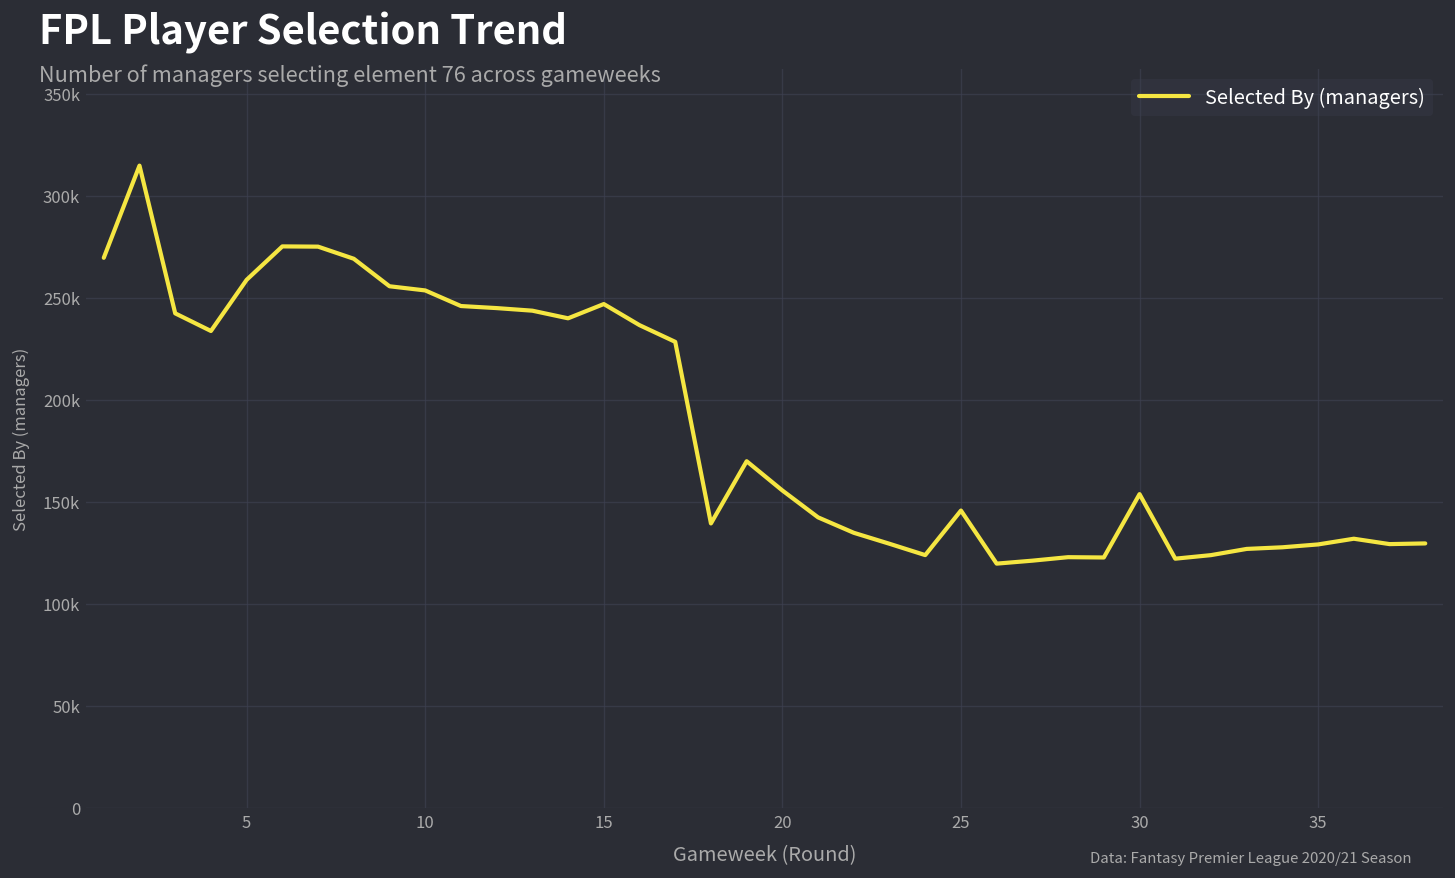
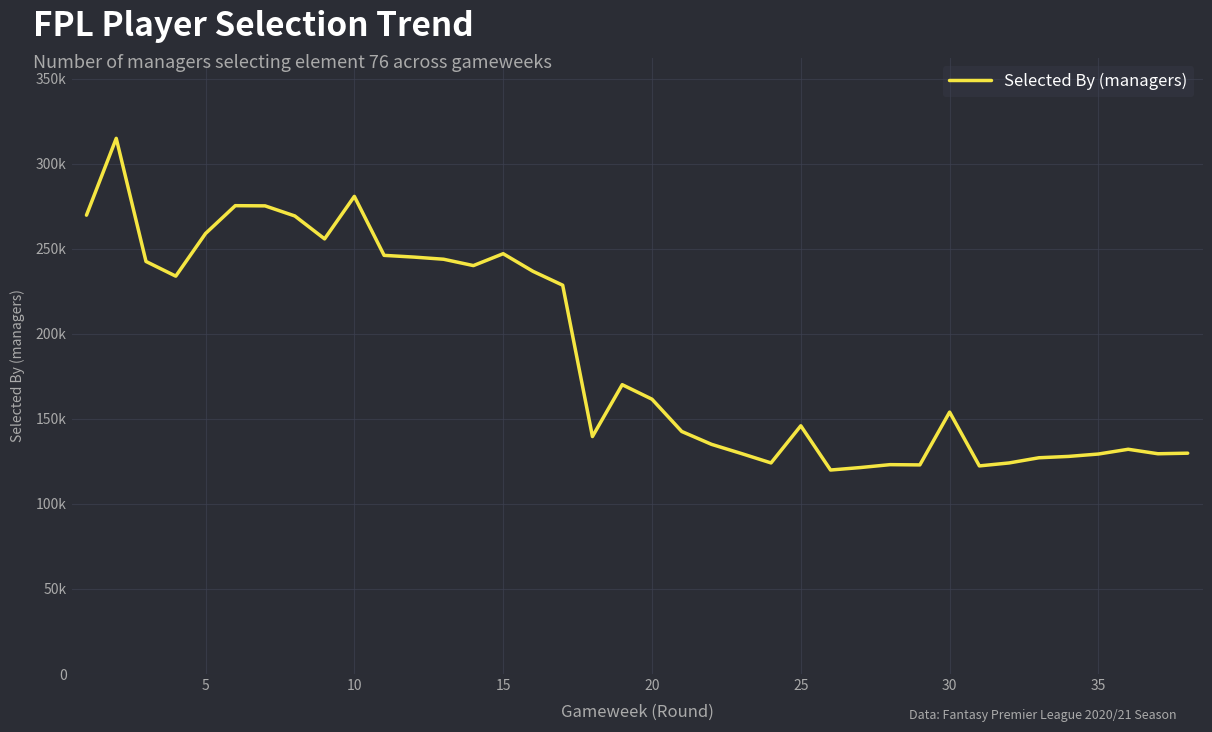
  {
    "5": 259000,
-   "10": 254000,
+   "10": 281000,
    "15": 247000,
-   "20": 156000,
+   "20": 162000,
    "25": 146000,
    "30": 154000,
    "35": 129000
  }
